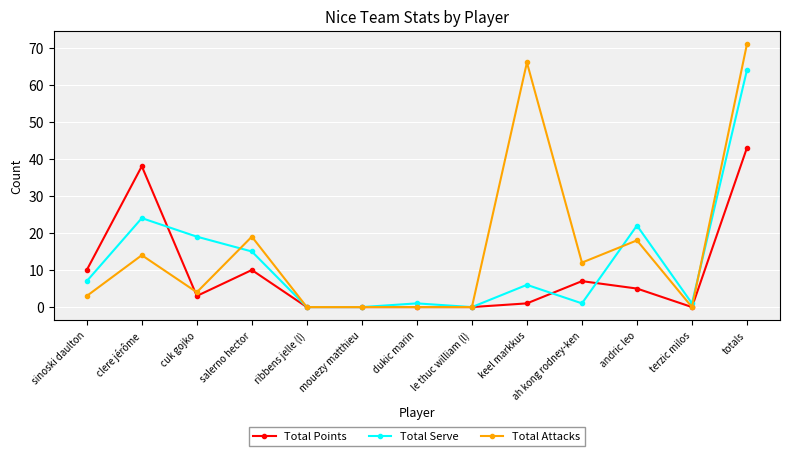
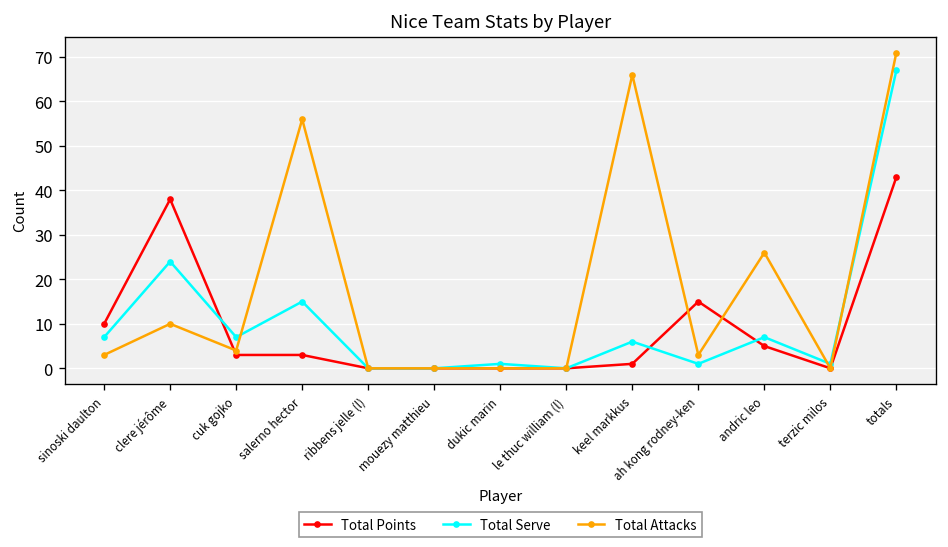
  {
    "Total Points": {
      "sinoski daulton": 10,
      "clere jérôme": 38,
      "cuk gojko": 3,
-     "salerno hector": 10,
+     "salerno hector": 3,
      "keel markkus": 1,
-     "ah kong rodney-ken": 7,
+     "ah kong rodney-ken": 15,
      "andric leo": 5,
      "totals": 43
    },
    "Total Serve": {
      "sinoski daulton": 7,
      "clere jérôme": 24,
-     "cuk gojko": 19,
+     "cuk gojko": 7,
      "salerno hector": 15,
      "dukic marin": 1,
      "keel markkus": 6,
      "ah kong rodney-ken": 1,
-     "andric leo": 22,
+     "andric leo": 7,
      "terzic milos": 1,
-     "totals": 64
+     "totals": 67
    },
    "Total Attacks": {
      "sinoski daulton": 3,
-     "clere jérôme": 14,
+     "clere jérôme": 10,
      "cuk gojko": 4,
-     "salerno hector": 19,
+     "salerno hector": 56,
      "keel markkus": 66,
-     "ah kong rodney-ken": 12,
-     "andric leo": 18,
+     "ah kong rodney-ken": 3,
+     "andric leo": 26,
      "totals": 71
    }
  }
